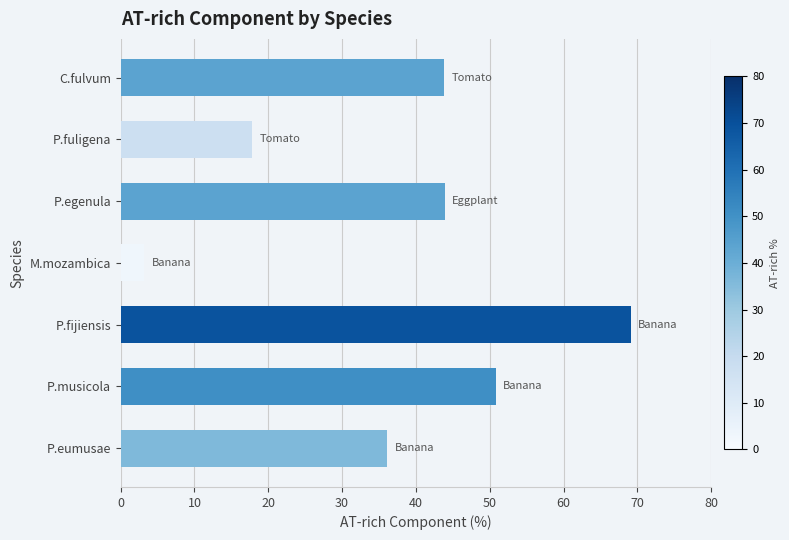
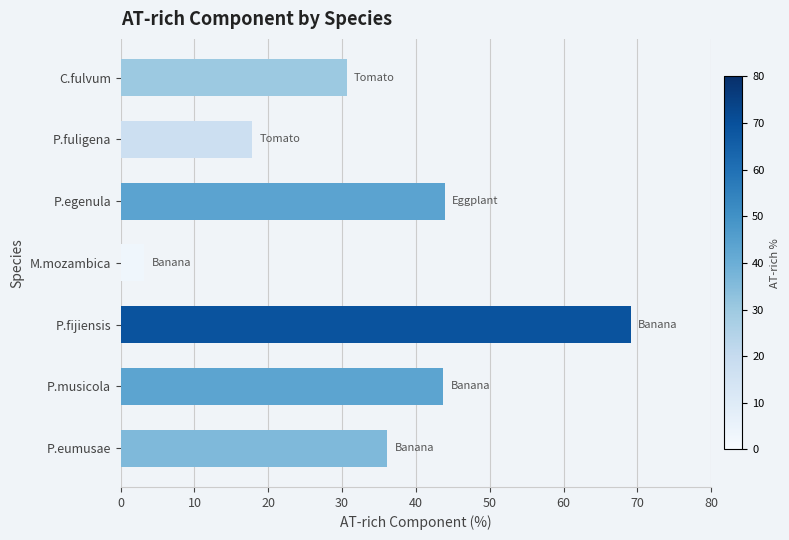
  {
-   "C.fulvum": 44,
+   "C.fulvum": 31,
    "P.fuligena": 18,
    "P.egenula": 44,
    "M.mozambica": 3,
    "P.fijiensis": 69,
-   "P.musicola": 51,
+   "P.musicola": 44,
    "P.eumusae": 36
  }
